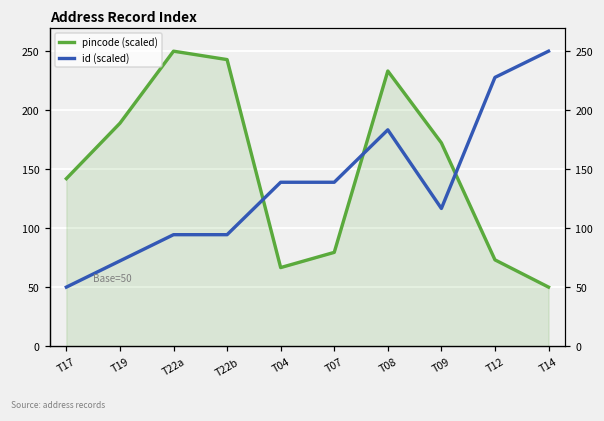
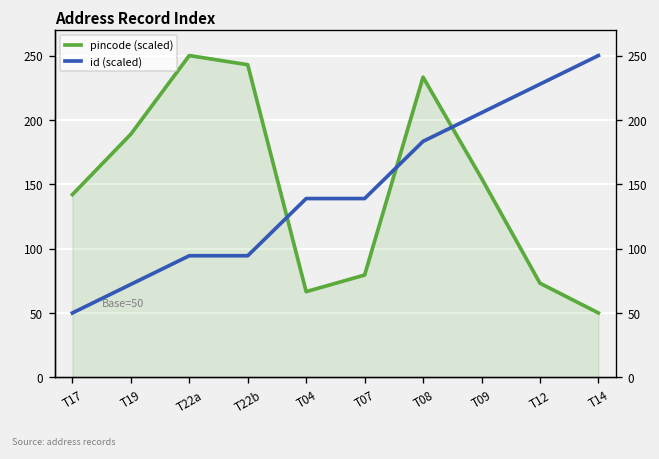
  {
    "pincode (scaled)": {
      "T17": 142,
      "T19": 189,
      "T22a": 250,
      "T22b": 243,
      "T04": 67,
      "T07": 79,
      "T08": 233,
-     "T09": 172,
+     "T09": 155,
      "T12": 73,
      "T14": 50
    },
    "id (scaled)": {
      "T22a": 94,
      "T22b": 94,
      "T04": 139,
      "T07": 139,
      "T08": 183,
-     "T09": 117,
+     "T09": 206,
      "T12": 228,
      "T14": 250
    }
  }
